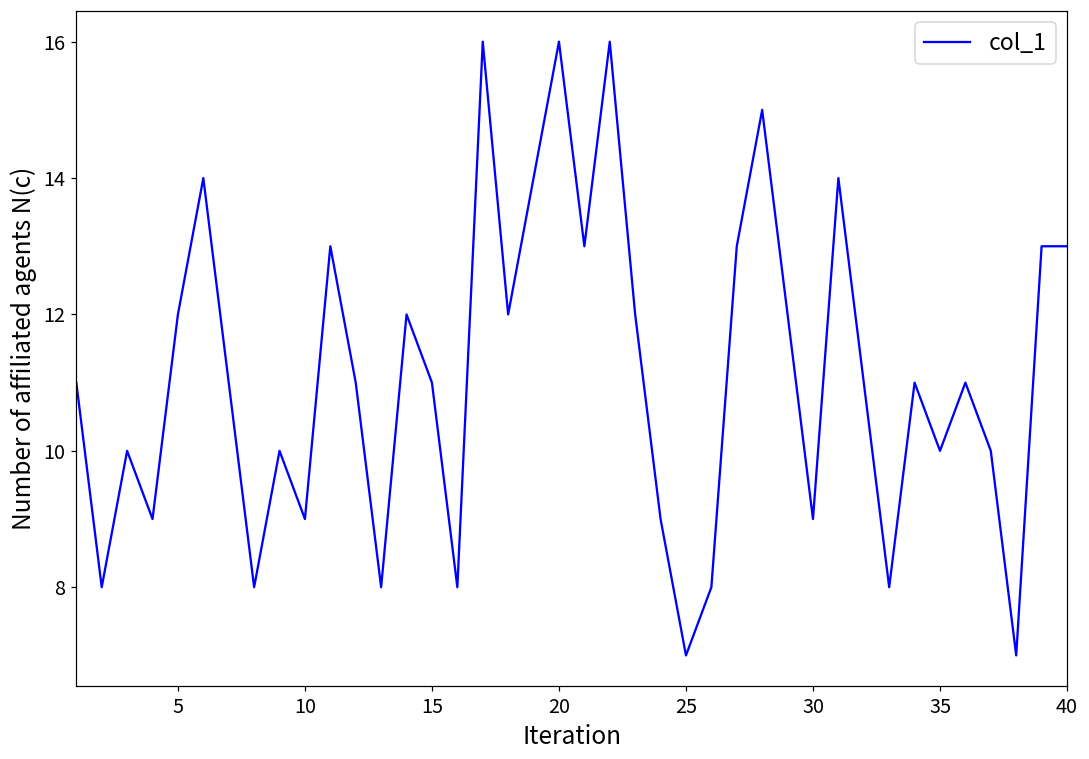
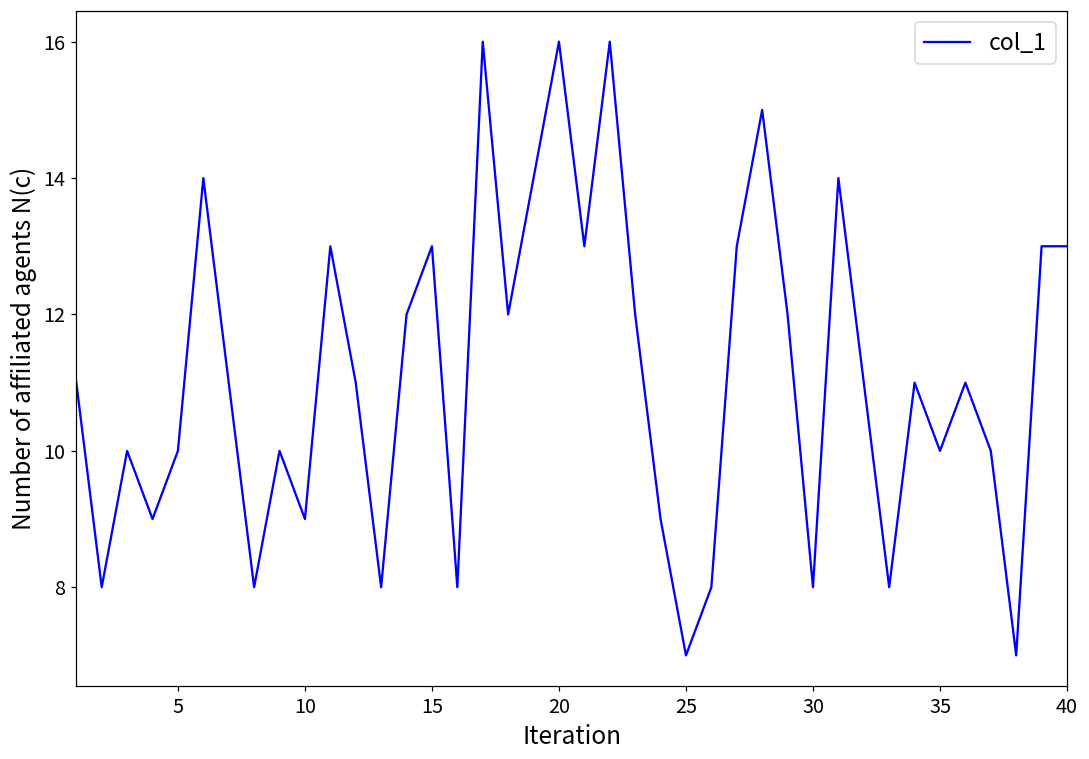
  {
-   "5": 12,
+   "5": 10,
    "10": 9,
-   "15": 11,
+   "15": 13,
    "20": 16,
    "25": 7,
-   "30": 9,
+   "30": 8,
    "35": 10,
    "40": 13
  }
